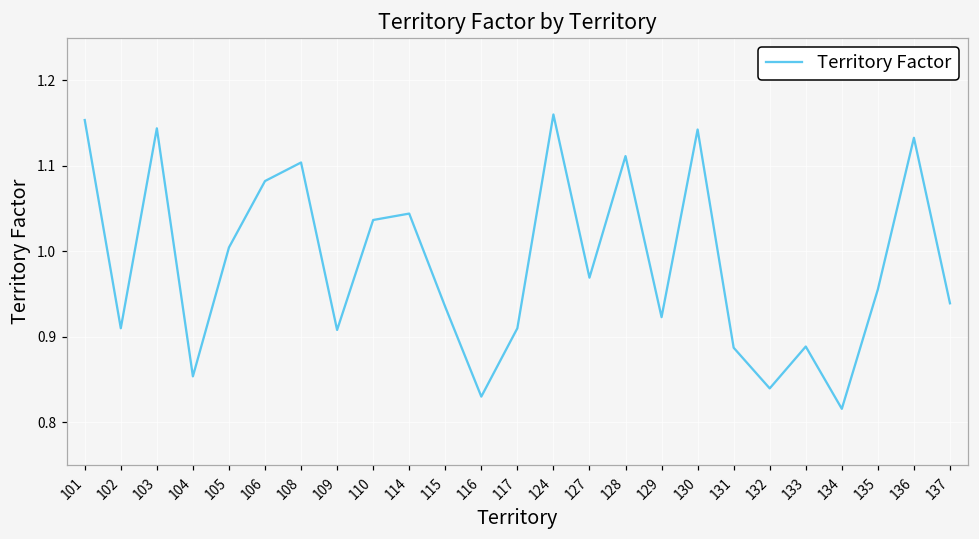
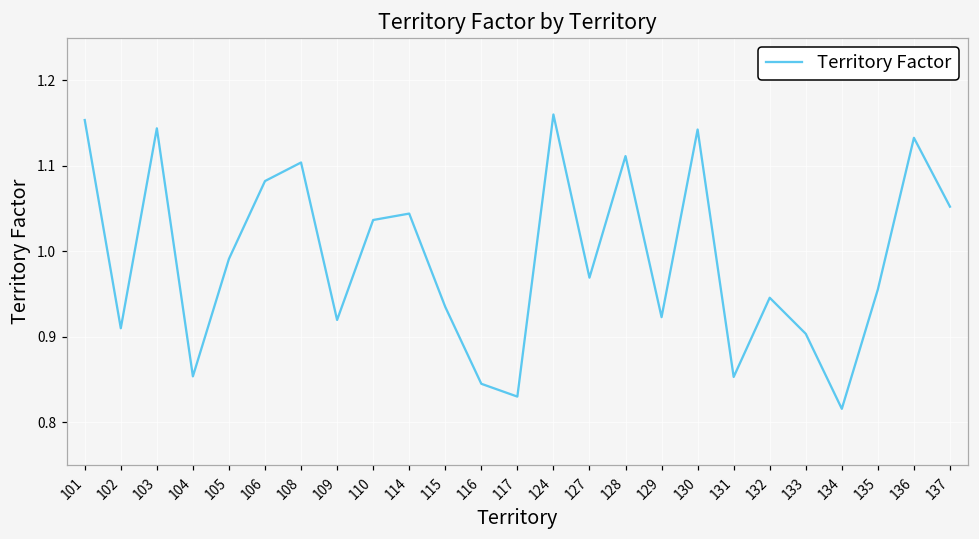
  {
    "101": 1.15,
    "102": 0.91,
    "103": 1.14,
    "104": 0.85,
-   "105": 1.00,
+   "105": 0.99,
    "106": 1.08,
    "108": 1.10,
-   "109": 0.91,
+   "109": 0.92,
    "110": 1.04,
    "114": 1.04,
    "115": 0.94,
-   "116": 0.83,
-   "117": 0.91,
+   "116": 0.85,
+   "117": 0.83,
    "124": 1.16,
    "127": 0.97,
    "128": 1.11,
    "129": 0.92,
    "130": 1.14,
-   "131": 0.89,
-   "132": 0.84,
-   "133": 0.89,
+   "131": 0.85,
+   "132": 0.95,
+   "133": 0.90,
    "134": 0.82,
    "135": 0.96,
    "136": 1.13,
-   "137": 0.94
+   "137": 1.05
  }
